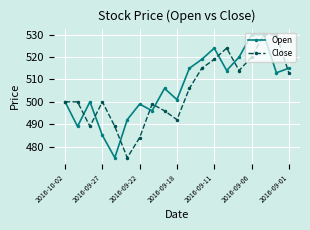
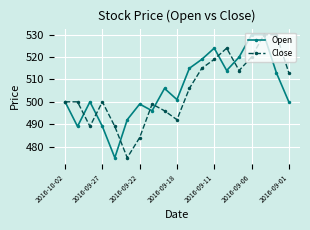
  {
    "Open": {
-     "2016-09-27": 485,
+     "2016-09-27": 489,
      "2016-09-22": 499,
      "2016-09-18": 501,
      "2016-09-11": 524,
-     "2016-09-01": 515
+     "2016-09-01": 500
    },
    "Close": {
      "2016-09-27": 500,
      "2016-09-22": 484,
      "2016-09-18": 492,
      "2016-09-11": 519,
      "2016-09-01": 513
    }
  }
